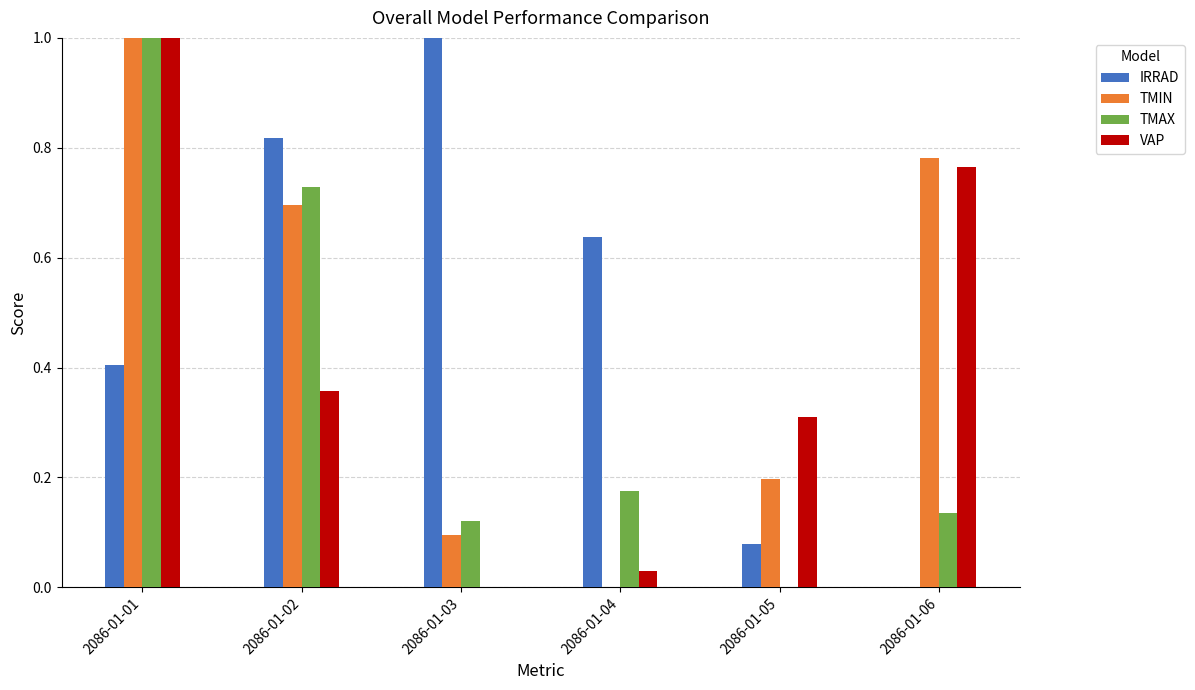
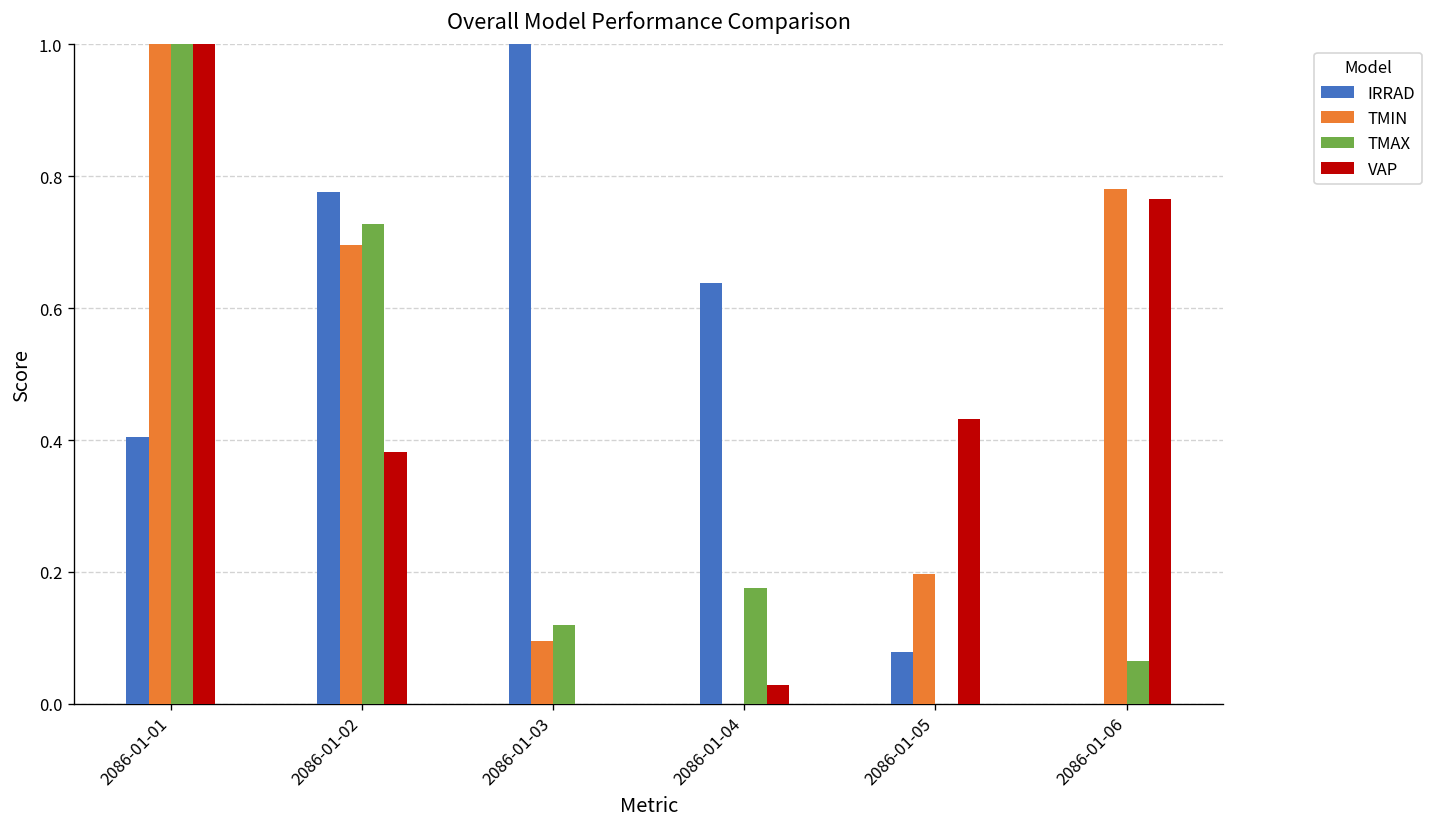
  {
    "IRRAD": {
      "2086-01-01": 0.40,
-     "2086-01-02": 0.82,
+     "2086-01-02": 0.78,
      "2086-01-03": 1.00,
      "2086-01-04": 0.64,
      "2086-01-05": 0.08,
      "2086-01-06": 0.00
    },
    "TMIN": {
      "2086-01-01": 1.00,
      "2086-01-02": 0.70,
      "2086-01-03": 0.09,
      "2086-01-04": 0.00,
      "2086-01-05": 0.20,
      "2086-01-06": 0.78
    },
    "TMAX": {
      "2086-01-01": 1.00,
      "2086-01-02": 0.73,
      "2086-01-03": 0.12,
      "2086-01-04": 0.18,
      "2086-01-05": 0.00,
-     "2086-01-06": 0.14
+     "2086-01-06": 0.06
    },
    "VAP": {
      "2086-01-01": 1.00,
-     "2086-01-02": 0.36,
+     "2086-01-02": 0.38,
      "2086-01-03": 0.00,
      "2086-01-04": 0.03,
-     "2086-01-05": 0.31,
+     "2086-01-05": 0.43,
      "2086-01-06": 0.77
    }
  }
